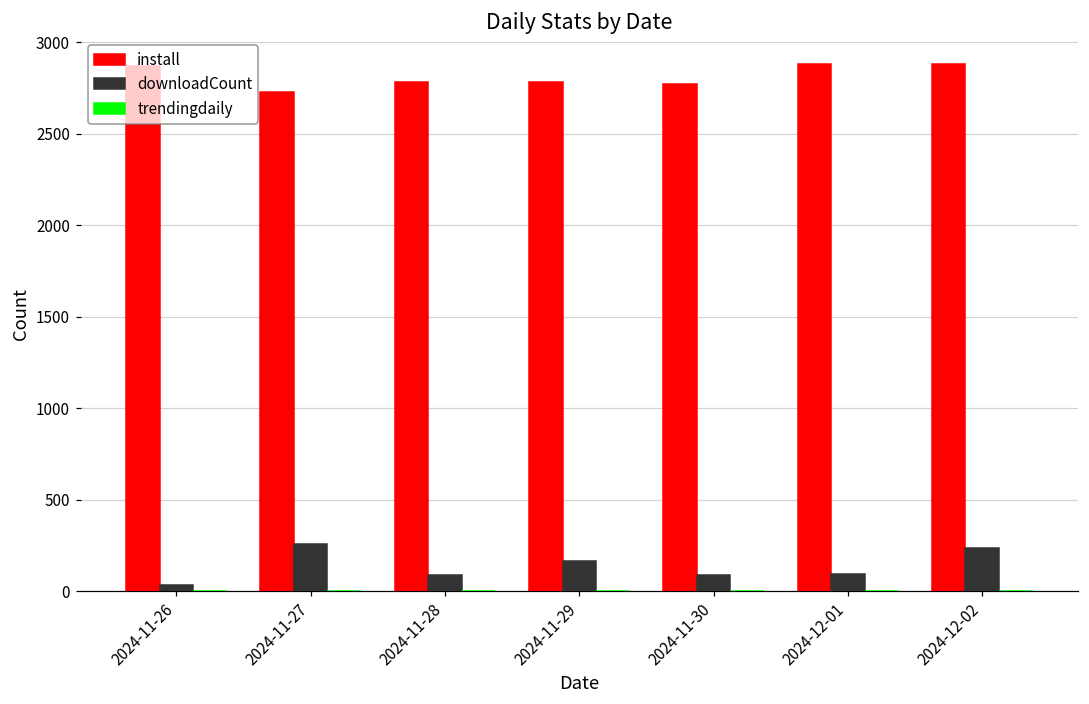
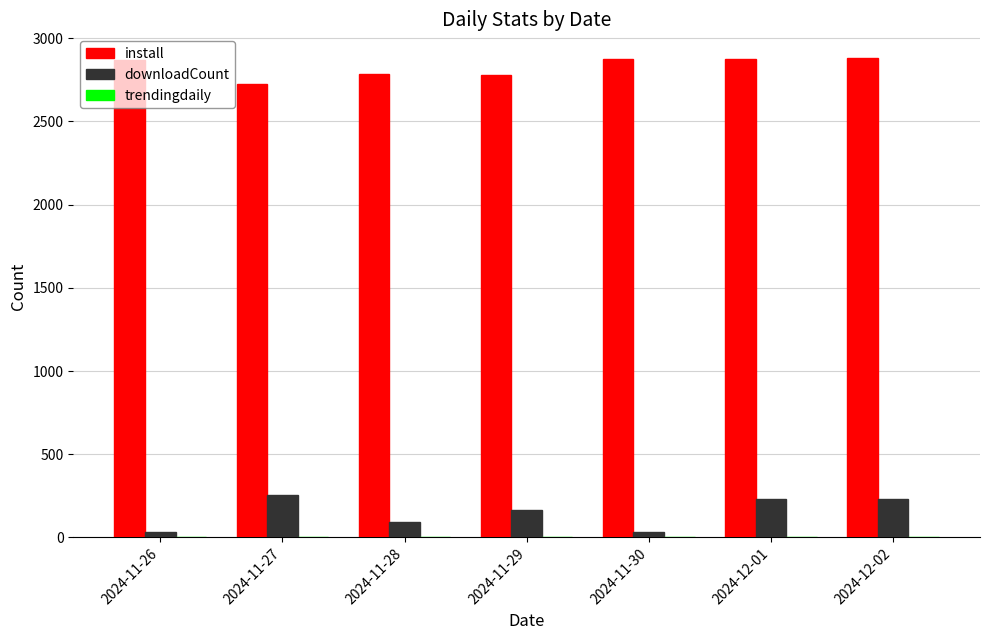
  {
    "install": {
      "2024-11-27": 2730,
      "2024-11-28": 2780,
      "2024-11-29": 2780,
-     "2024-11-30": 2770,
+     "2024-11-30": 2880,
      "2024-12-01": 2880,
      "2024-12-02": 2880
    },
    "downloadCount": {
      "2024-11-26": 40,
      "2024-11-27": 260,
      "2024-11-28": 90,
      "2024-11-29": 170,
-     "2024-11-30": 90,
-     "2024-12-01": 90,
+     "2024-11-30": 40,
+     "2024-12-01": 230,
      "2024-12-02": 230
    },
    "trendingdaily": {
      "2024-11-26": 0,
      "2024-11-27": 0,
      "2024-11-29": 0,
      "2024-11-30": 0,
      "2024-12-01": 0,
      "2024-12-02": 0
    }
  }
